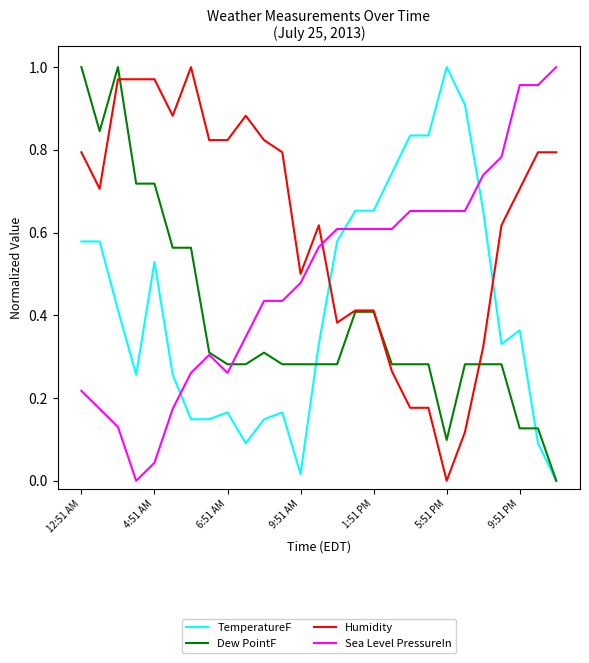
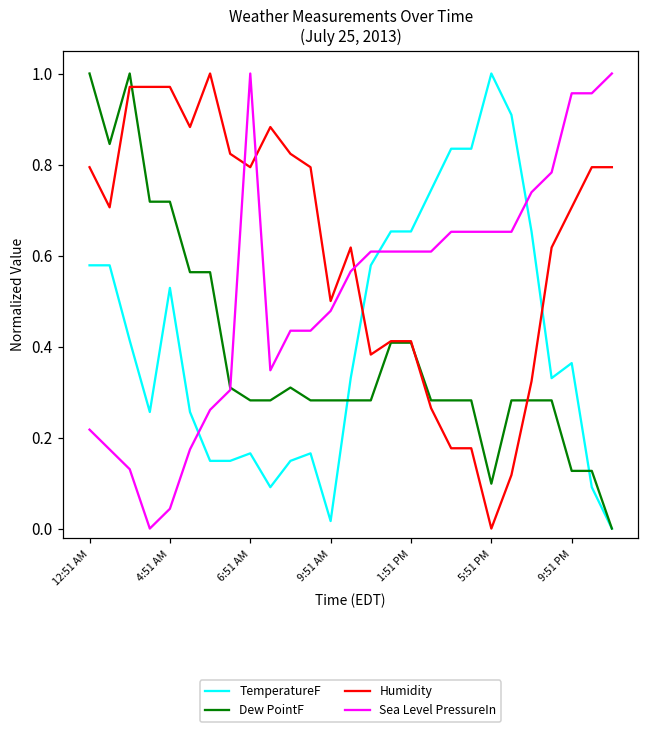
  {
    "TemperatureF": {
      "12:51 AM": 0.58,
      "4:51 AM": 0.53,
      "6:51 AM": 0.17,
      "9:51 AM": 0.02,
      "1:51 PM": 0.65,
      "5:51 PM": 1.00,
      "9:51 PM": 0.36
    },
    "Dew PointF": {
      "12:51 AM": 1.00,
      "4:51 AM": 0.72,
      "6:51 AM": 0.28,
      "9:51 AM": 0.28,
      "5:51 PM": 0.10,
      "9:51 PM": 0.13
    },
    "Humidity": {
      "12:51 AM": 0.79,
      "4:51 AM": 0.97,
-     "6:51 AM": 0.82,
+     "6:51 AM": 0.79,
      "9:51 AM": 0.50,
      "5:51 PM": 0.00,
      "9:51 PM": 0.71
    },
    "Sea Level PressureIn": {
      "12:51 AM": 0.22,
      "4:51 AM": 0.04,
-     "6:51 AM": 0.26,
+     "6:51 AM": 1.00,
      "9:51 AM": 0.48,
      "1:51 PM": 0.61,
      "5:51 PM": 0.65,
      "9:51 PM": 0.96
    }
  }
